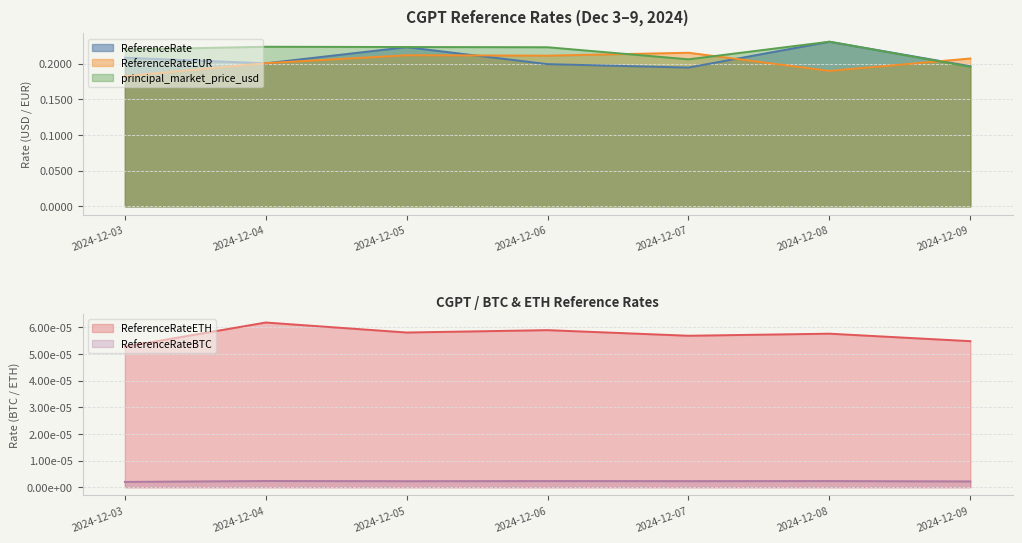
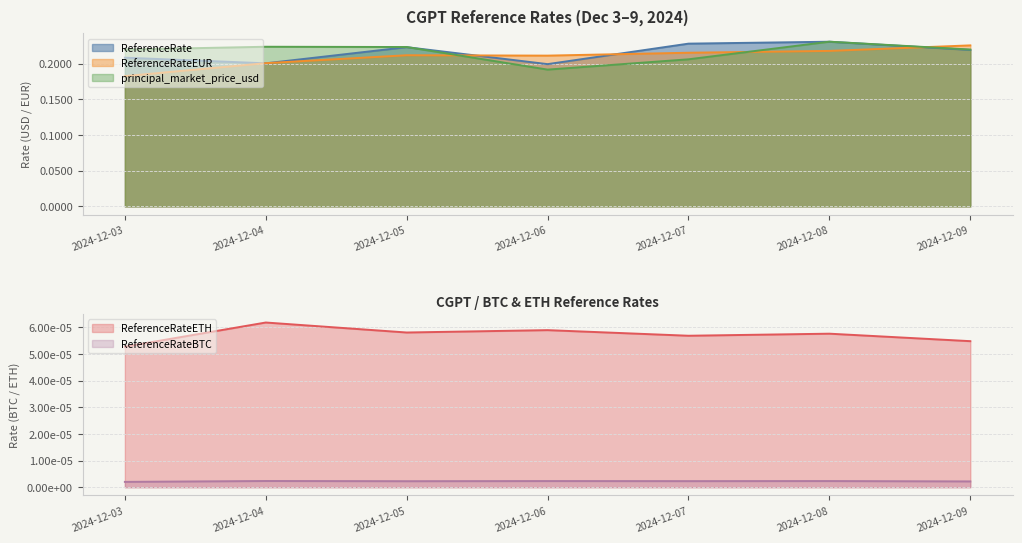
  {
    "CGPT Reference Rates (Dec 3–9, 2024)": {
      "ReferenceRate": {
        "2024-12-06": 0.20,
-       "2024-12-07": 0.19,
-       "2024-12-09": 0.20
+       "2024-12-07": 0.23,
+       "2024-12-09": 0.22
      },
      "ReferenceRateEUR": {
        "2024-12-05": 0.21,
        "2024-12-06": 0.21,
        "2024-12-07": 0.22,
-       "2024-12-08": 0.19,
-       "2024-12-09": 0.21
+       "2024-12-08": 0.22,
+       "2024-12-09": 0.23
      },
      "principal_market_price_usd": {
        "2024-12-04": 0.22,
-       "2024-12-06": 0.22,
+       "2024-12-06": 0.19,
        "2024-12-07": 0.21,
-       "2024-12-09": 0.20
+       "2024-12-09": 0.22
      }
    }
  }
